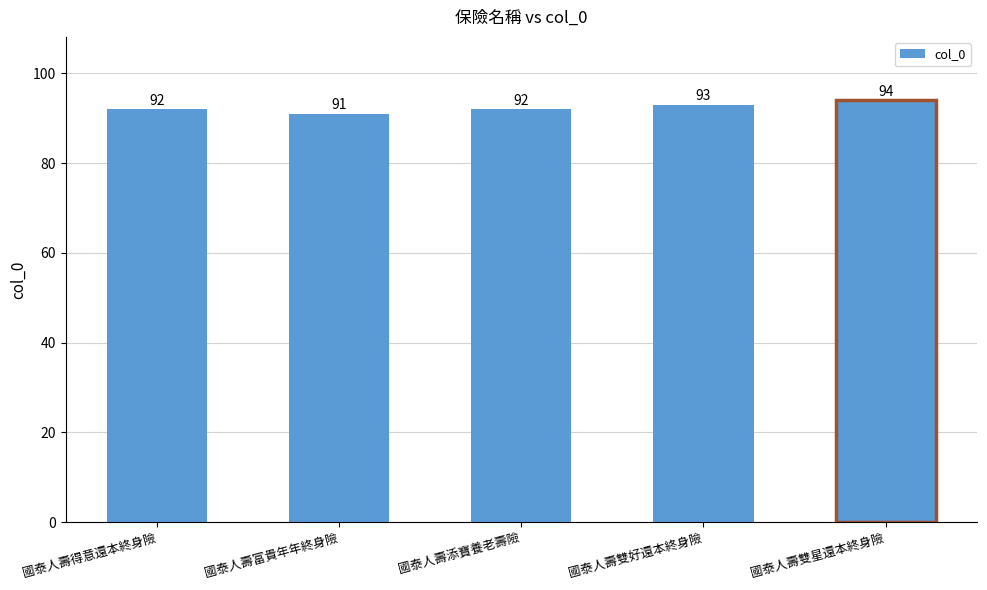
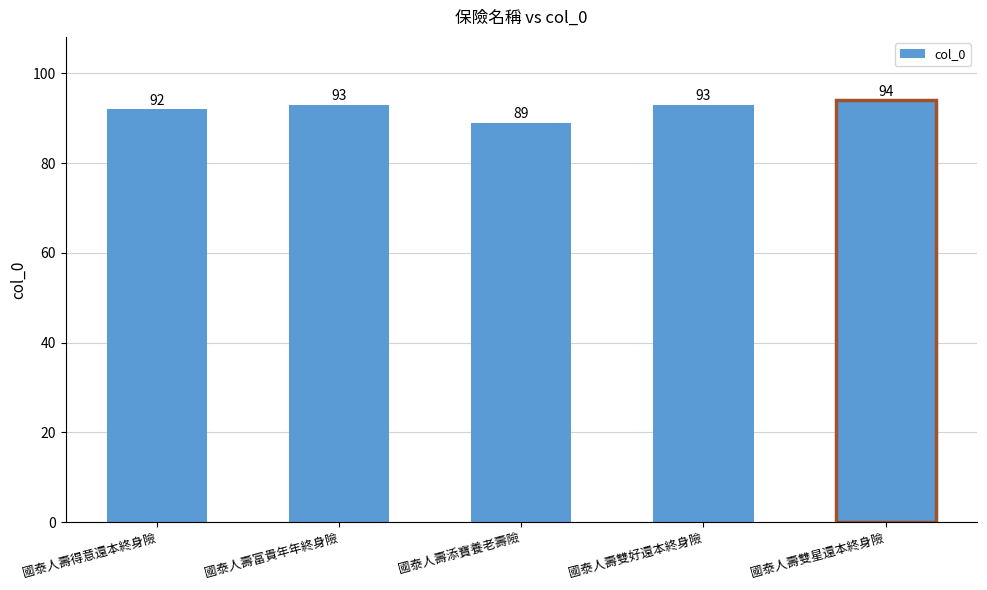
  {
    "國泰人壽得意還本終身險": 92,
-   "國泰人壽富貴年年終身險": 91,
-   "國泰人壽添寶養老壽險": 92,
+   "國泰人壽富貴年年終身險": 93,
+   "國泰人壽添寶養老壽險": 89,
    "國泰人壽雙好還本終身險": 93,
    "國泰人壽雙星還本終身險": 94
  }
